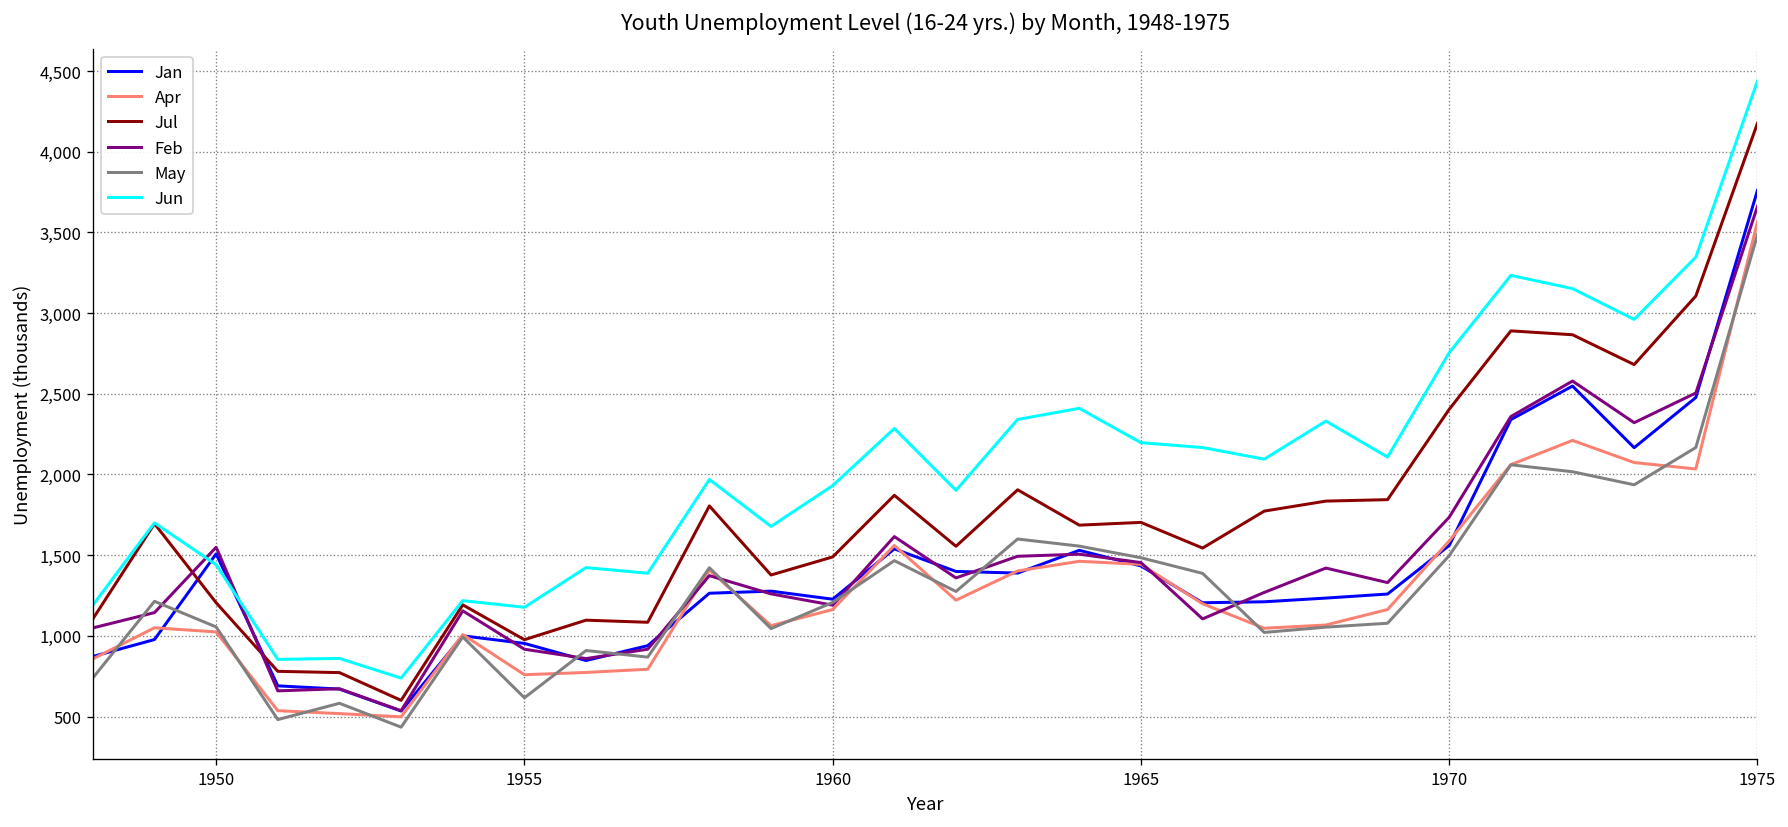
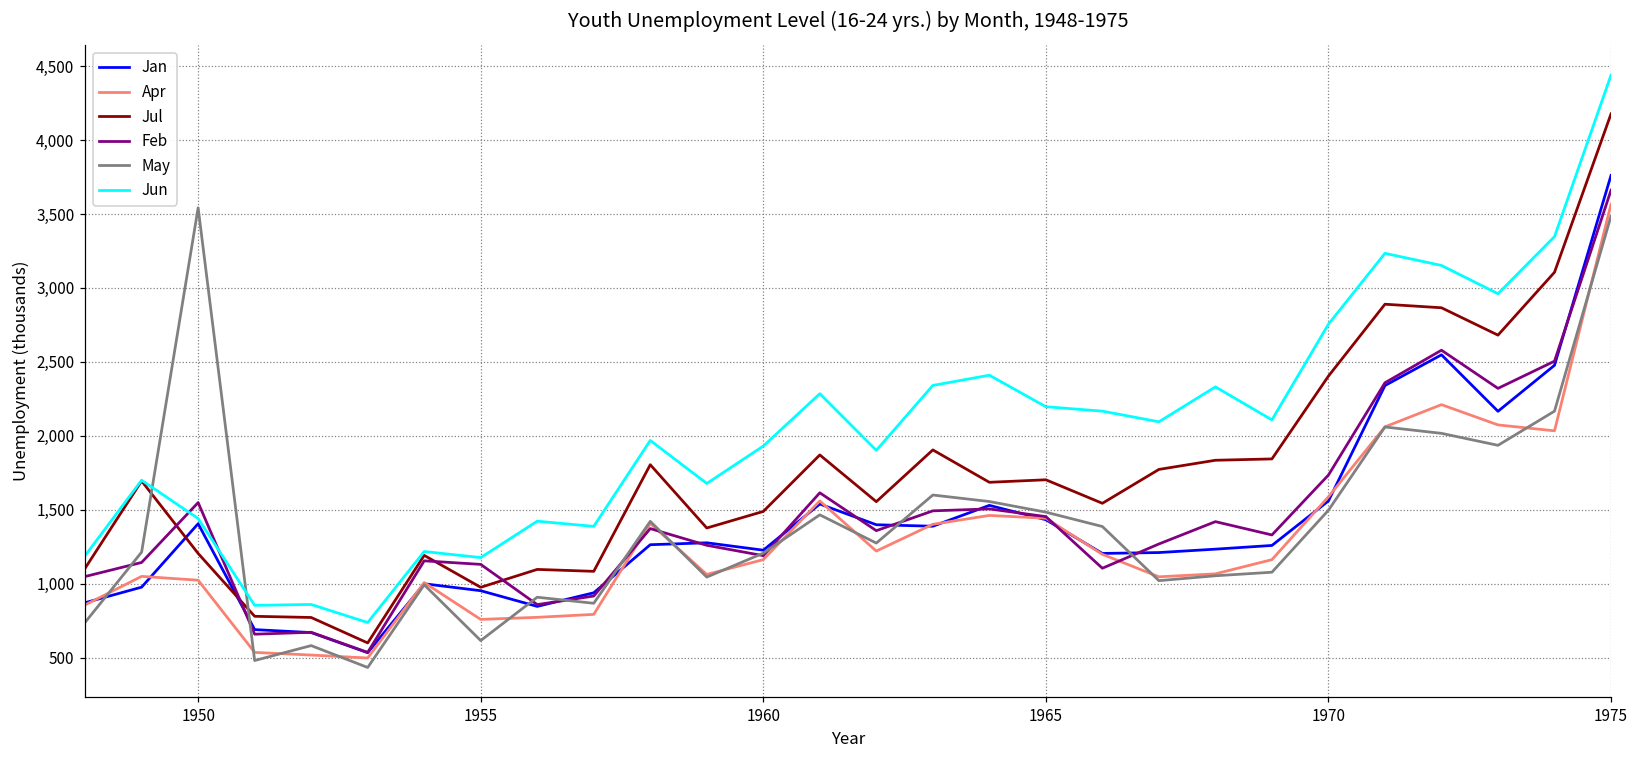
  {
    "Jan": {
-     "1950": "1,510",
+     "1950": "1,410",
      "1955": "950",
      "1960": "1,230",
      "1970": "1,560",
      "1975": "3,760"
    },
    "Apr": {
      "1950": "1,020",
      "1955": "760",
      "1960": "1,160",
      "1970": "1,590",
      "1975": "3,570"
    },
    "Jul": {
      "1950": "1,210",
      "1955": "980",
      "1960": "1,490",
      "1965": "1,700",
      "1970": "2,400",
      "1975": "4,180"
    },
    "Feb": {
      "1950": "1,550",
-     "1955": "920",
+     "1955": "1,130",
      "1970": "1,740",
      "1975": "3,660"
    },
    "May": {
-     "1950": "1,060",
+     "1950": "3,540",
      "1955": "620",
      "1965": "1,480",
      "1970": "1,500",
      "1975": "3,490"
    },
    "Jun": {
      "1950": "1,440",
      "1955": "1,180",
      "1960": "1,930",
      "1965": "2,200",
      "1970": "2,760",
      "1975": "4,440"
    }
  }
